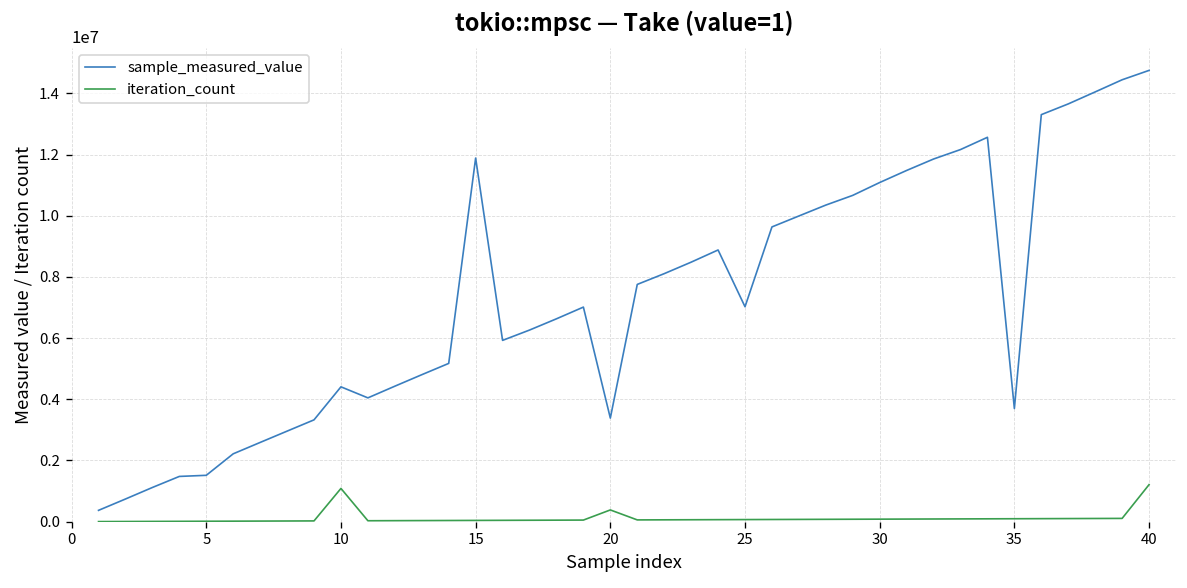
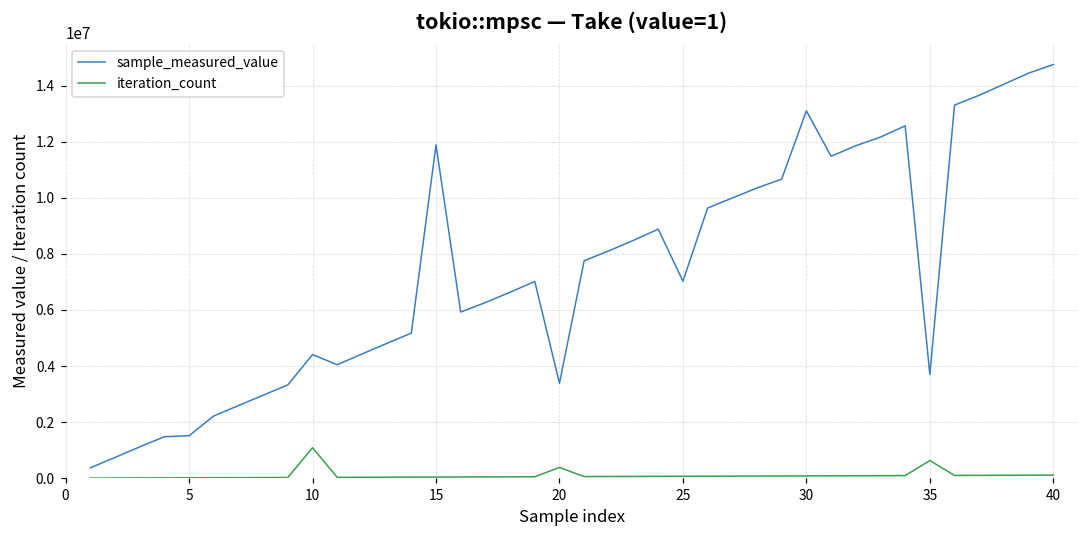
  {
    "sample_measured_value": {
      "5": 1500000,
      "10": 4400000,
      "15": 11900000,
      "20": 3400000,
      "25": 7000000,
-     "30": 11100000,
+     "30": 13100000,
      "35": 3700000,
      "40": 14800000
    },
    "iteration_count": {
      "5": 0,
      "10": 1100000,
      "15": 0,
      "20": 400000,
      "25": 100000,
      "30": 100000,
-     "35": 100000,
-     "40": 1200000
+     "35": 600000,
+     "40": 100000
    }
  }
